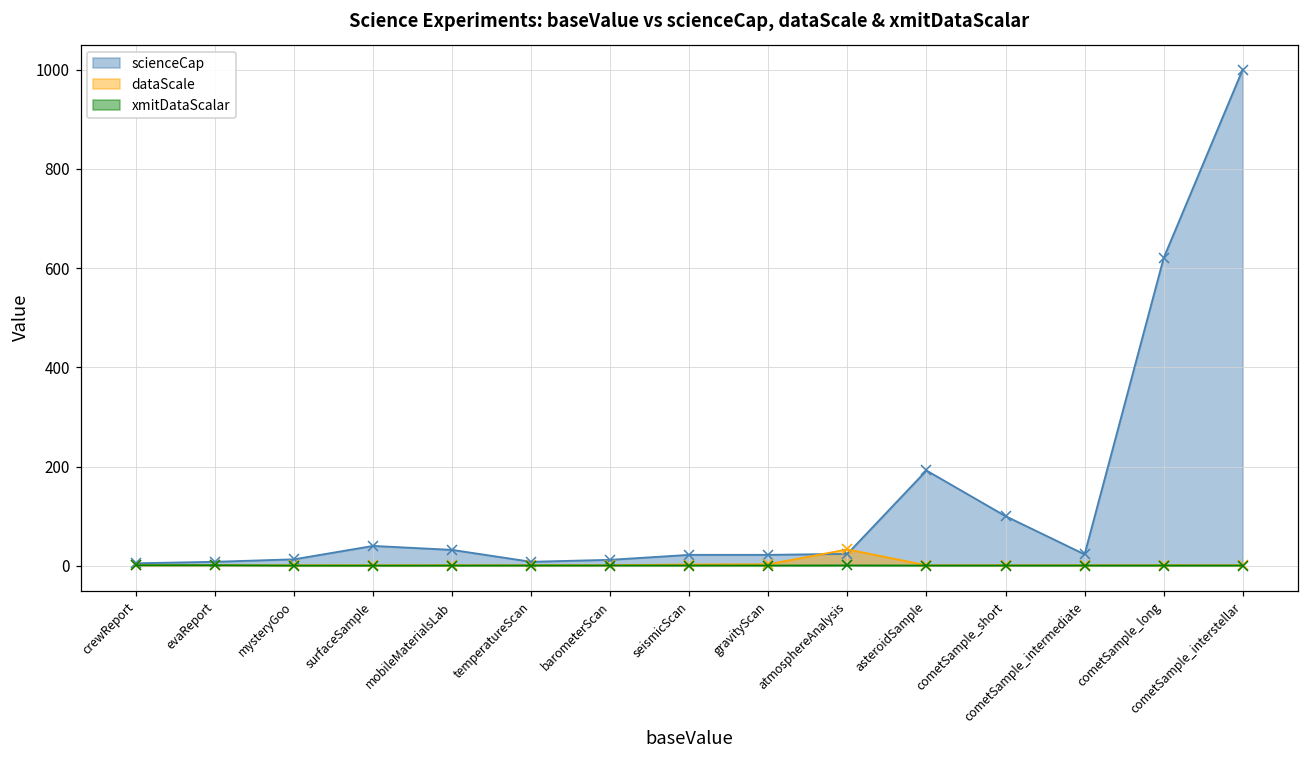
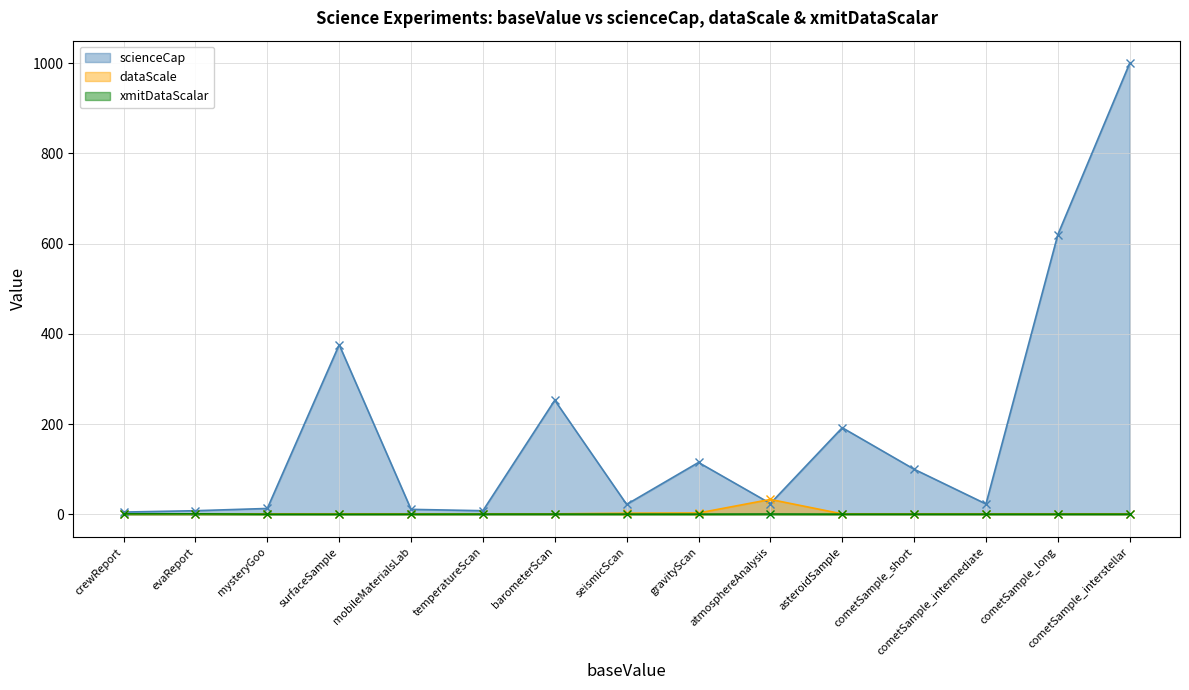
  {
    "scienceCap": {
      "evaReport": 10,
      "mysteryGoo": 10,
-     "surfaceSample": 40,
-     "mobileMaterialsLab": 30,
+     "surfaceSample": 380,
+     "mobileMaterialsLab": 10,
      "temperatureScan": 10,
-     "barometerScan": 10,
+     "barometerScan": 250,
      "seismicScan": 20,
-     "gravityScan": 20,
+     "gravityScan": 120,
      "atmosphereAnalysis": 20,
      "asteroidSample": 190,
      "cometSample_short": 100,
      "cometSample_intermediate": 20,
      "cometSample_long": 620,
      "cometSample_interstellar": 1000
    },
    "dataScale": {
      "atmosphereAnalysis": 30
    },
    "xmitDataScalar": {
      "atmosphereAnalysis": 0
    }
  }
